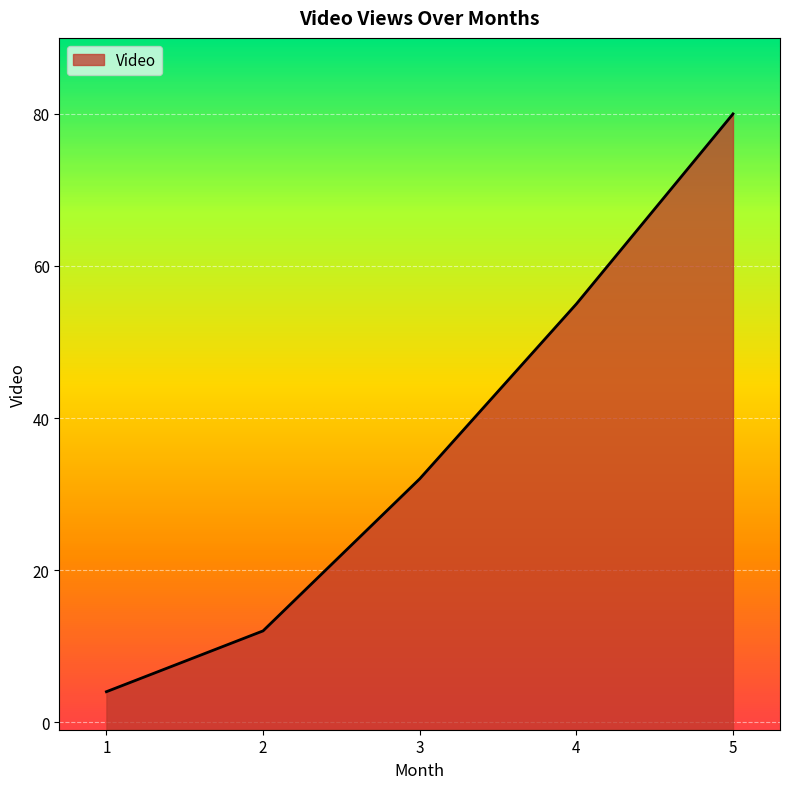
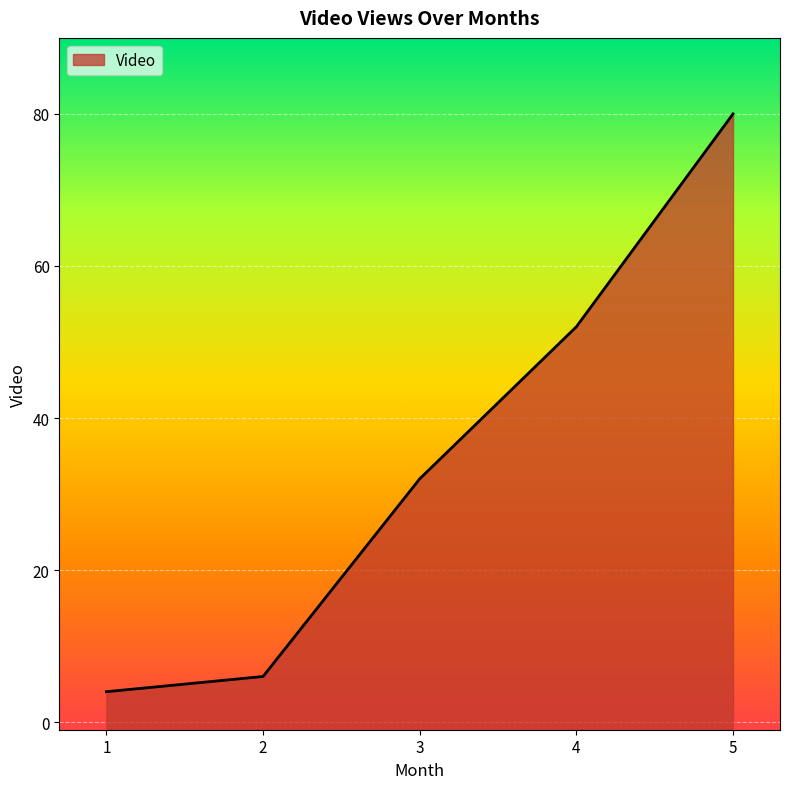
  {
    "1": 4,
-   "2": 12,
+   "2": 6,
    "3": 32,
-   "4": 55,
+   "4": 52,
    "5": 80
  }
